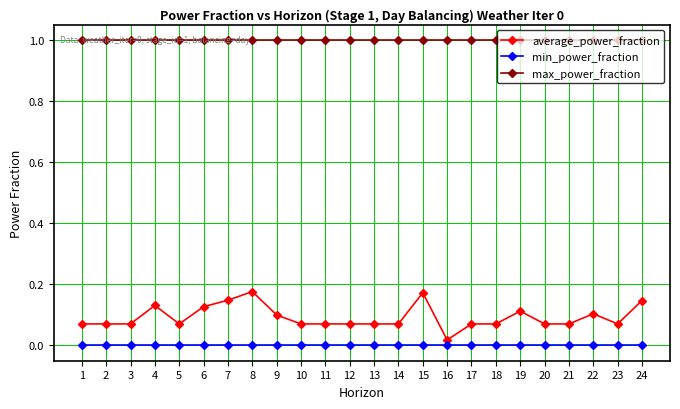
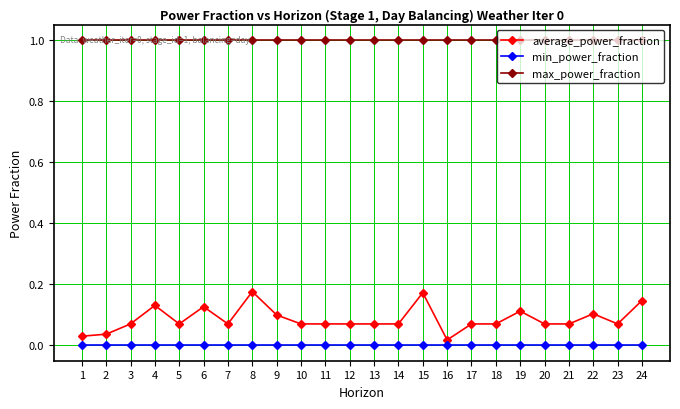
  {
    "average_power_fraction": {
-     "1": 0.07,
-     "2": 0.07,
+     "1": 0.03,
+     "2": 0.04,
      "3": 0.07,
      "4": 0.13,
      "5": 0.07,
      "6": 0.13,
-     "7": 0.15,
+     "7": 0.07,
      "8": 0.18,
      "9": 0.10,
      "10": 0.07,
      "11": 0.07,
      "12": 0.07,
      "13": 0.07,
      "14": 0.07,
      "15": 0.17,
      "16": 0.02,
      "17": 0.07,
      "18": 0.07,
      "19": 0.11,
      "20": 0.07,
      "21": 0.07,
      "22": 0.10,
      "23": 0.07,
      "24": 0.15
    },
    "min_power_fraction": {
      "1": 0.00,
      "2": 0.00,
      "3": 0.00,
      "4": 0.00,
      "5": 0.00,
      "6": 0.00,
      "7": 0.00,
      "8": 0.00,
      "9": 0.00,
      "10": 0.00,
      "11": 0.00,
      "12": 0.00,
      "13": 0.00,
      "14": 0.00,
      "15": 0.00,
      "16": 0.00,
      "17": 0.00,
      "18": 0.00,
      "19": 0.00,
      "20": 0.00,
      "21": 0.00,
      "22": 0.00,
      "23": 0.00,
      "24": 0.00
    },
    "max_power_fraction": {
      "8": 1.00,
      "9": 1.00,
      "10": 1.00,
      "11": 1.00,
      "12": 1.00,
      "13": 1.00,
      "14": 1.00,
      "15": 1.00,
      "16": 1.00,
      "17": 1.00,
      "18": 1.00
    }
  }
